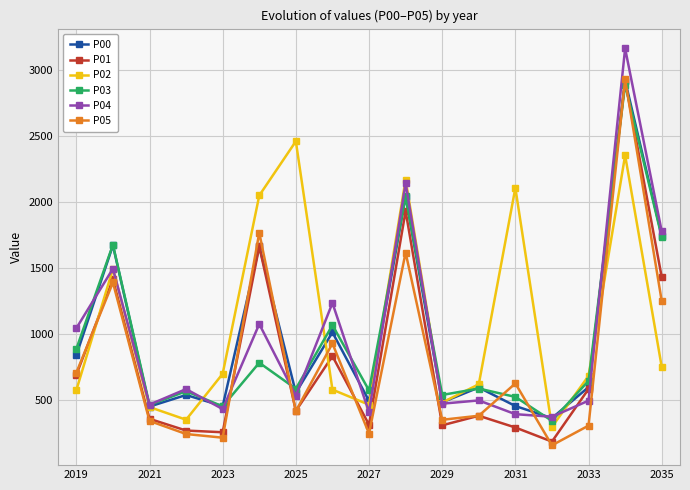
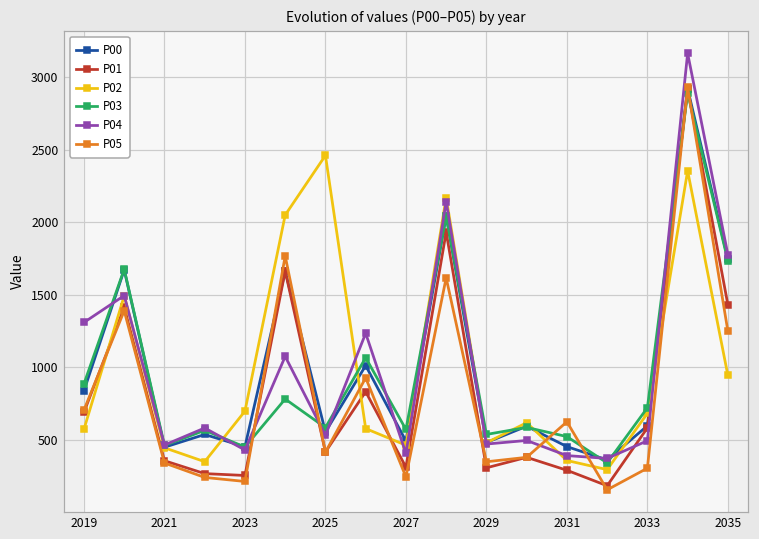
  {
    "P00": {
      "2019": 840,
      "2025": 550,
      "2027": 490,
      "2031": 450
    },
    "P01": {
      "2023": 260,
      "2027": 310,
      "2029": 310,
      "2031": 290,
      "2035": 1430
    },
    "P02": {
      "2019": 570,
      "2023": 700,
      "2025": 2460,
      "2027": 460,
-     "2031": 2110,
+     "2031": 360,
      "2033": 680,
-     "2035": 750
+     "2035": 940
    },
    "P03": {
      "2019": 890,
      "2025": 580,
      "2027": 570,
      "2029": 540,
      "2031": 520,
-     "2033": 640
+     "2033": 720
    },
    "P04": {
-     "2019": 1040,
+     "2019": 1310,
      "2023": 430,
      "2025": 530,
      "2027": 410,
      "2031": 390,
      "2033": 490,
      "2035": 1780
    },
    "P05": {
      "2023": 210,
      "2027": 240,
      "2029": 350,
      "2031": 630,
      "2033": 310,
      "2035": 1250
    }
  }
